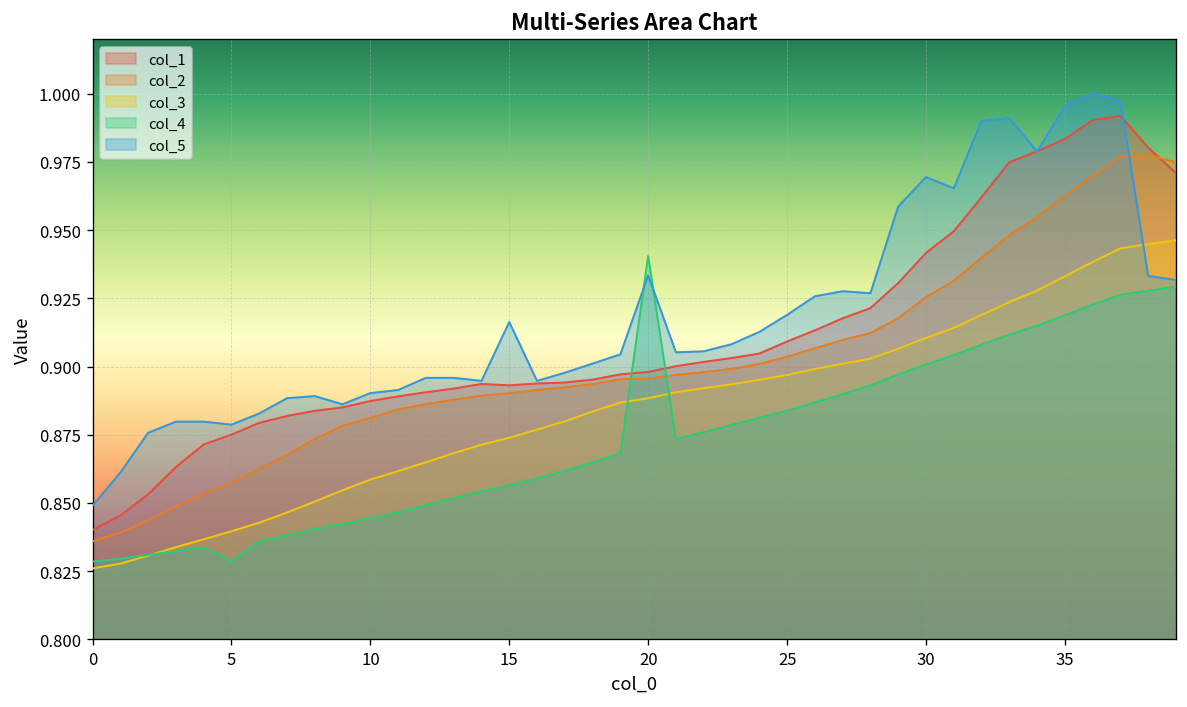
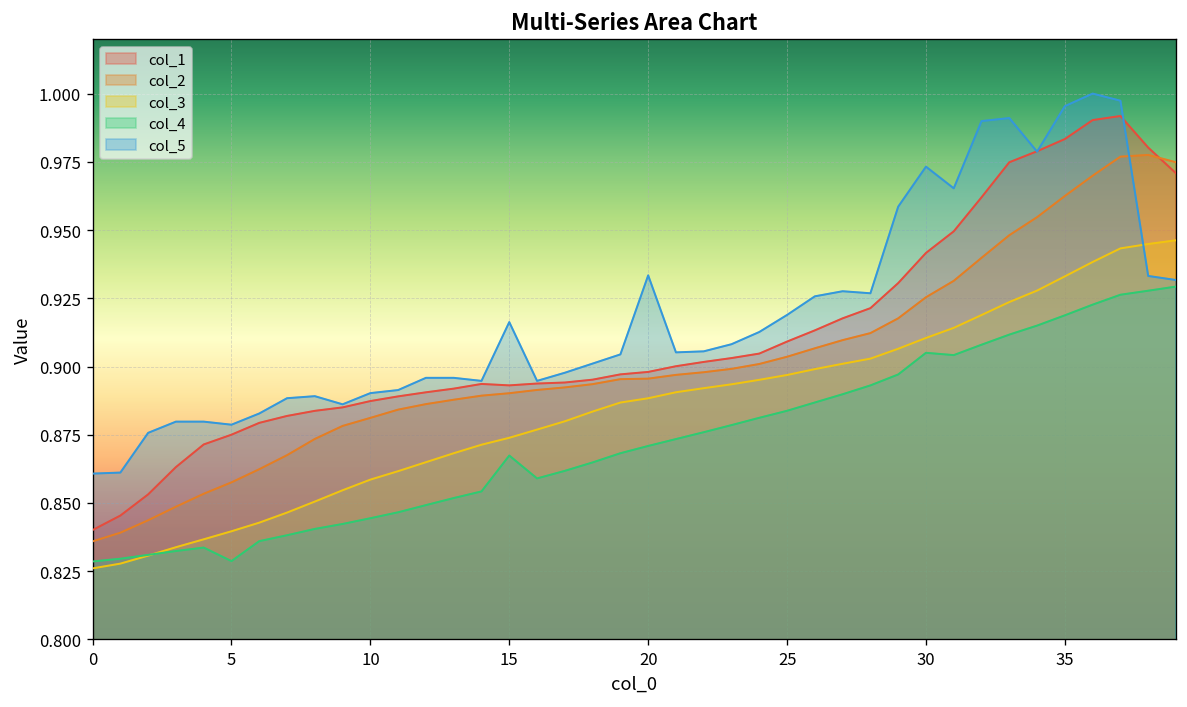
  {
    "col_4": {
      "0": 0.829,
      "5": 0.829,
      "10": 0.844,
-     "15": 0.857,
-     "20": 0.941,
+     "15": 0.867,
+     "20": 0.871,
      "25": 0.884,
-     "30": 0.901,
+     "30": 0.905,
      "35": 0.919
    },
    "col_5": {
-     "0": 0.849,
+     "0": 0.861,
      "5": 0.879,
      "10": 0.890,
      "15": 0.916,
      "20": 0.933,
      "25": 0.919,
-     "30": 0.969,
+     "30": 0.973,
      "35": 0.995
    }
  }
